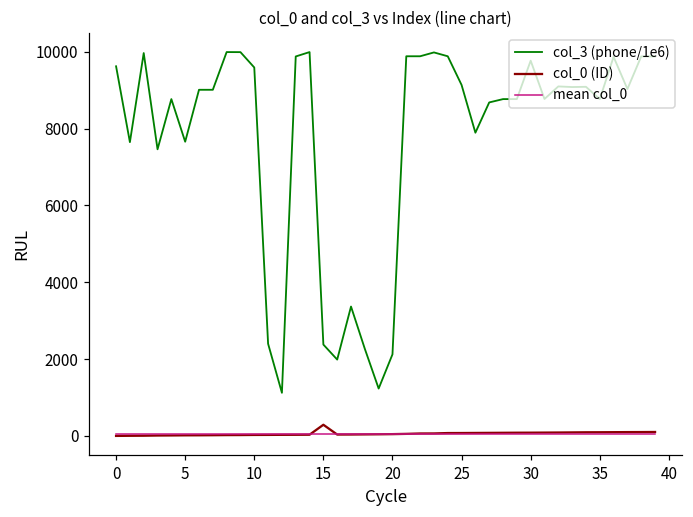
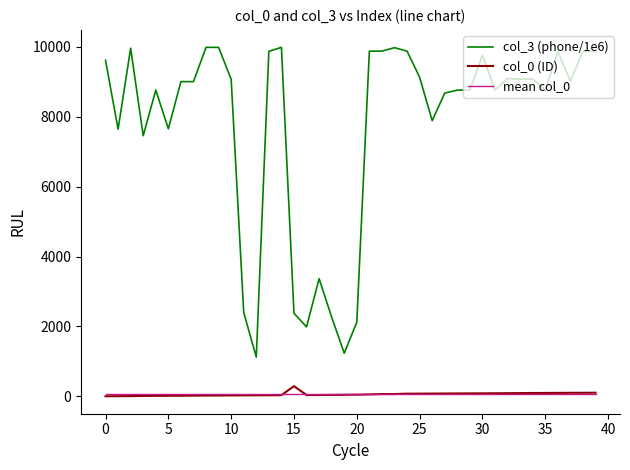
  {
    "col_3 (phone/1e6)": {
      "0": 9600,
      "5": 7700,
-     "10": 9600,
+     "10": 9100,
      "15": 2400,
      "20": 2100,
      "25": 9100
    },
    "col_0 (ID)": {
      "15": 300
    },
    "mean col_0": {
      "15": 100
    }
  }
